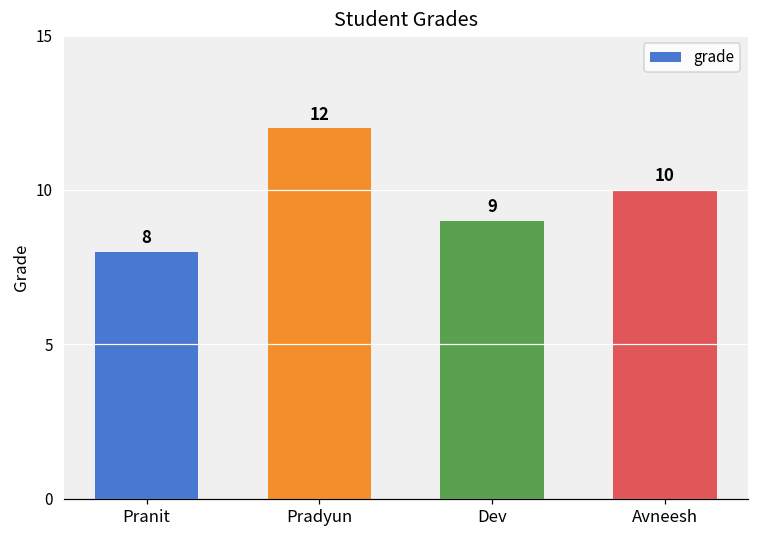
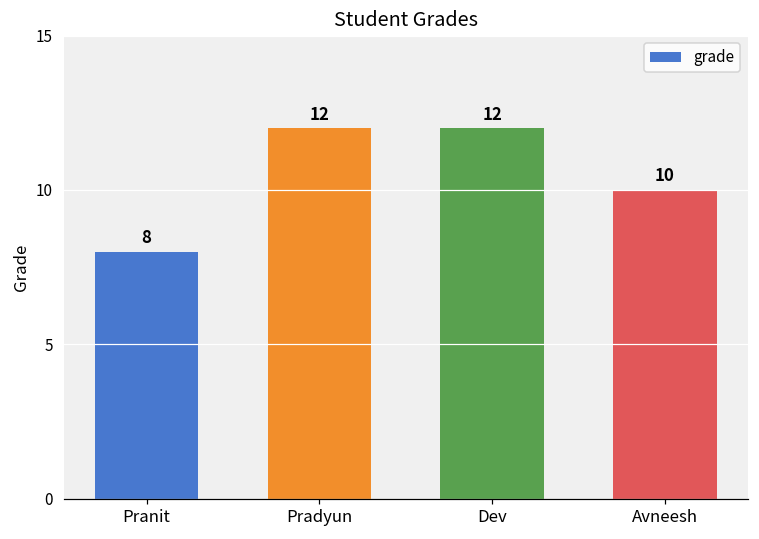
  {
    "Pranit": 8,
    "Pradyun": 12,
-   "Dev": 9,
+   "Dev": 12,
    "Avneesh": 10
  }
